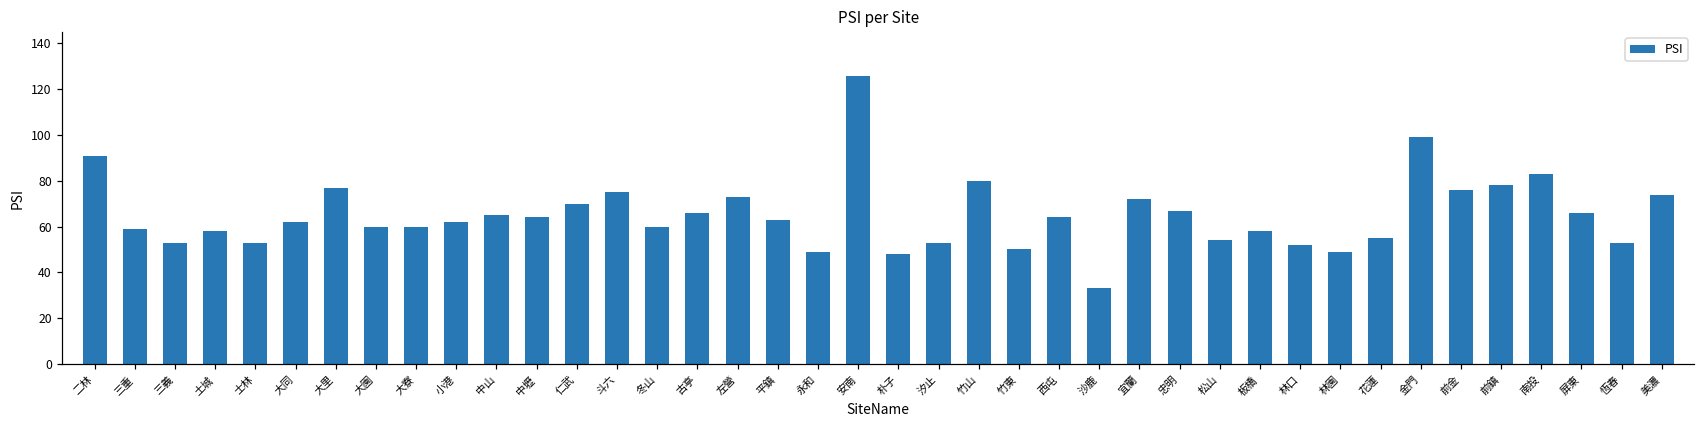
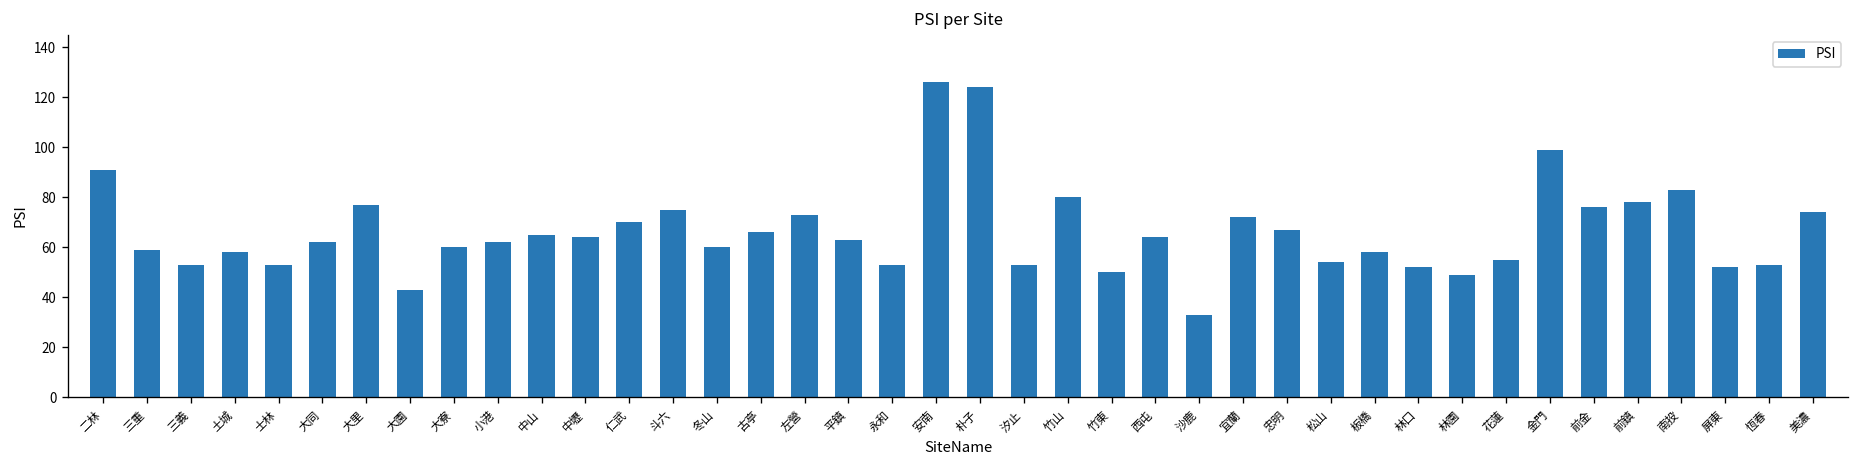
  {
    "二林": 91,
    "三重": 59,
    "三義": 53,
    "土城": 58,
    "士林": 53,
    "大同": 62,
    "大里": 77,
-   "大園": 60,
+   "大園": 43,
    "大寮": 60,
    "小港": 62,
    "中山": 65,
    "中壢": 64,
    "仁武": 70,
    "斗六": 75,
    "冬山": 60,
    "古亭": 66,
    "左營": 73,
    "平鎮": 63,
-   "永和": 49,
+   "永和": 53,
    "安南": 126,
-   "朴子": 48,
+   "朴子": 124,
    "汐止": 53,
    "竹山": 80,
    "竹東": 50,
    "西屯": 64,
    "沙鹿": 33,
    "宜蘭": 72,
    "忠明": 67,
    "松山": 54,
    "板橋": 58,
    "林口": 52,
    "林園": 49,
    "花蓮": 55,
    "金門": 99,
    "前金": 76,
    "前鎮": 78,
    "南投": 83,
-   "屏東": 66,
+   "屏東": 52,
    "恆春": 53,
    "美濃": 74
  }
